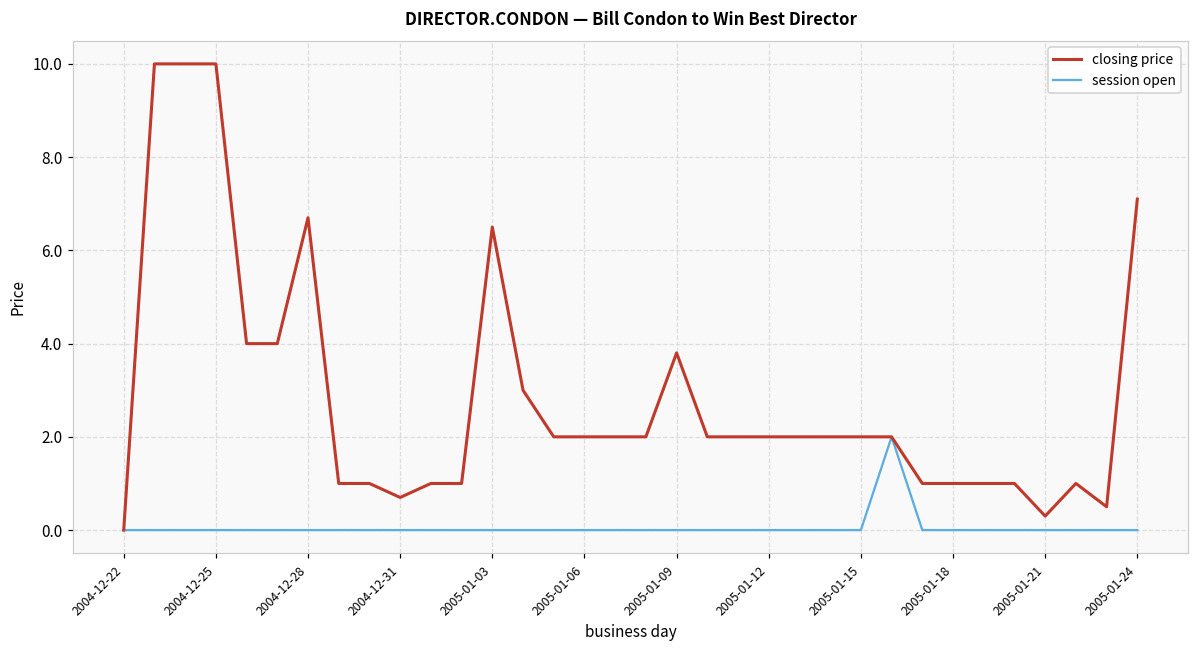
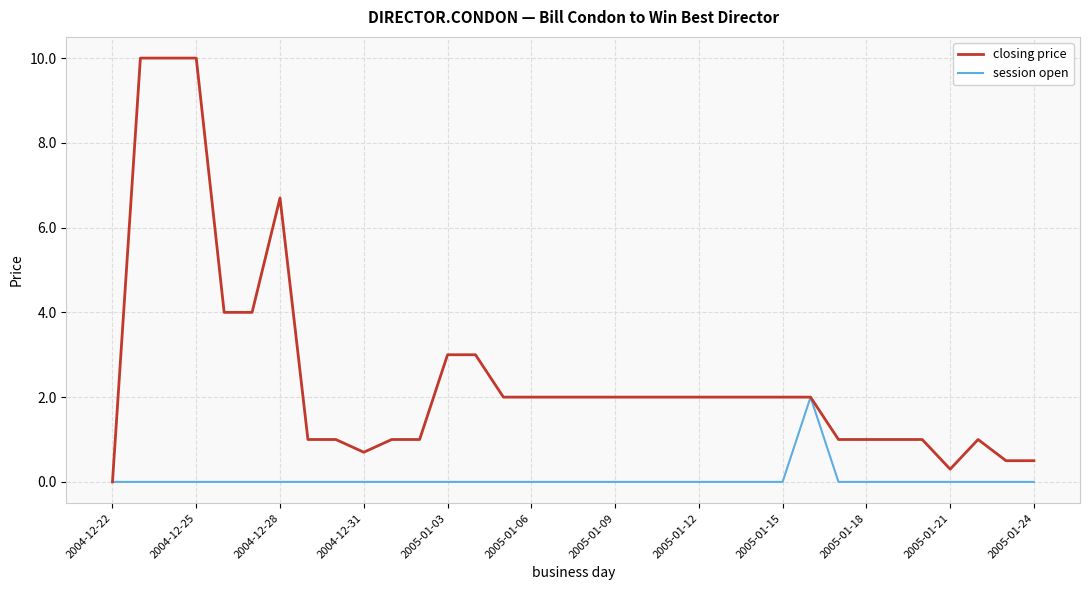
  {
    "closing price": {
      "2004-12-25": 10.0,
      "2004-12-28": 6.7,
      "2004-12-31": 0.7,
-     "2005-01-03": 6.5,
+     "2005-01-03": 3.0,
      "2005-01-06": 2.0,
-     "2005-01-09": 3.8,
+     "2005-01-09": 2.0,
      "2005-01-12": 2.0,
      "2005-01-15": 2.0,
      "2005-01-18": 1.0,
      "2005-01-21": 0.3,
-     "2005-01-24": 7.1
+     "2005-01-24": 0.5
    },
    "session open": {
      "2004-12-25": 0.0,
      "2004-12-28": 0.0,
      "2004-12-31": 0.0,
      "2005-01-03": 0.0,
      "2005-01-06": 0.0,
      "2005-01-09": 0.0,
      "2005-01-12": 0.0,
      "2005-01-15": 0.0,
      "2005-01-18": 0.0,
      "2005-01-21": 0.0,
      "2005-01-24": 0.0
    }
  }
